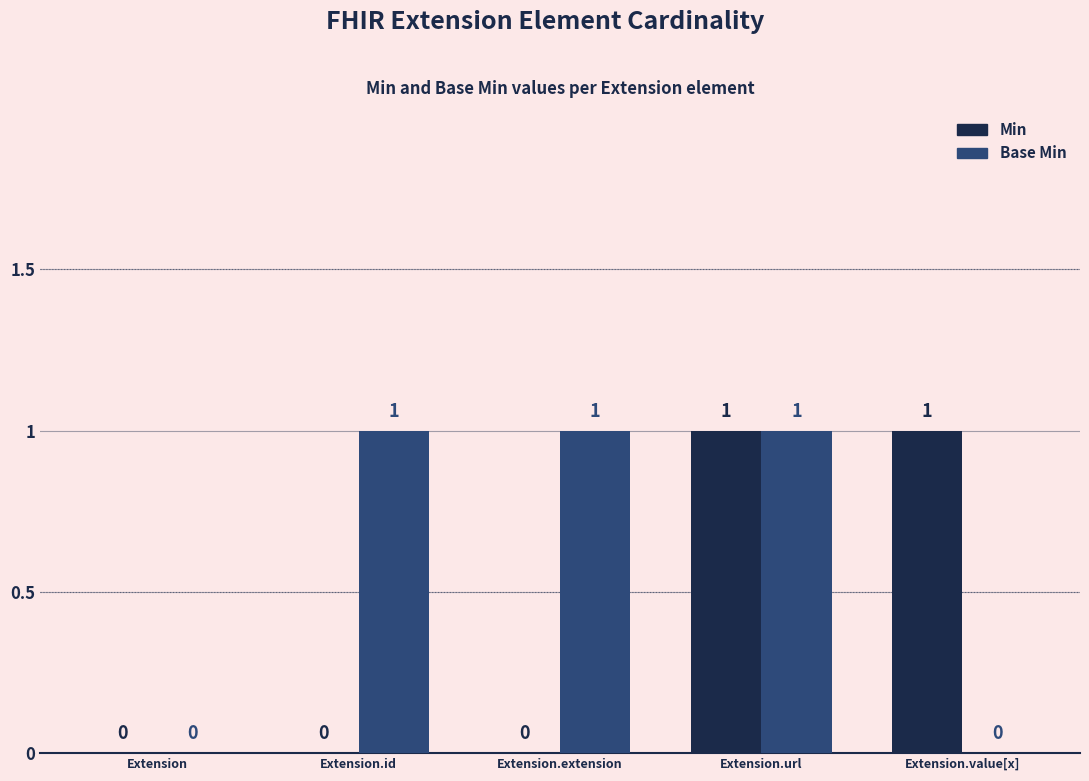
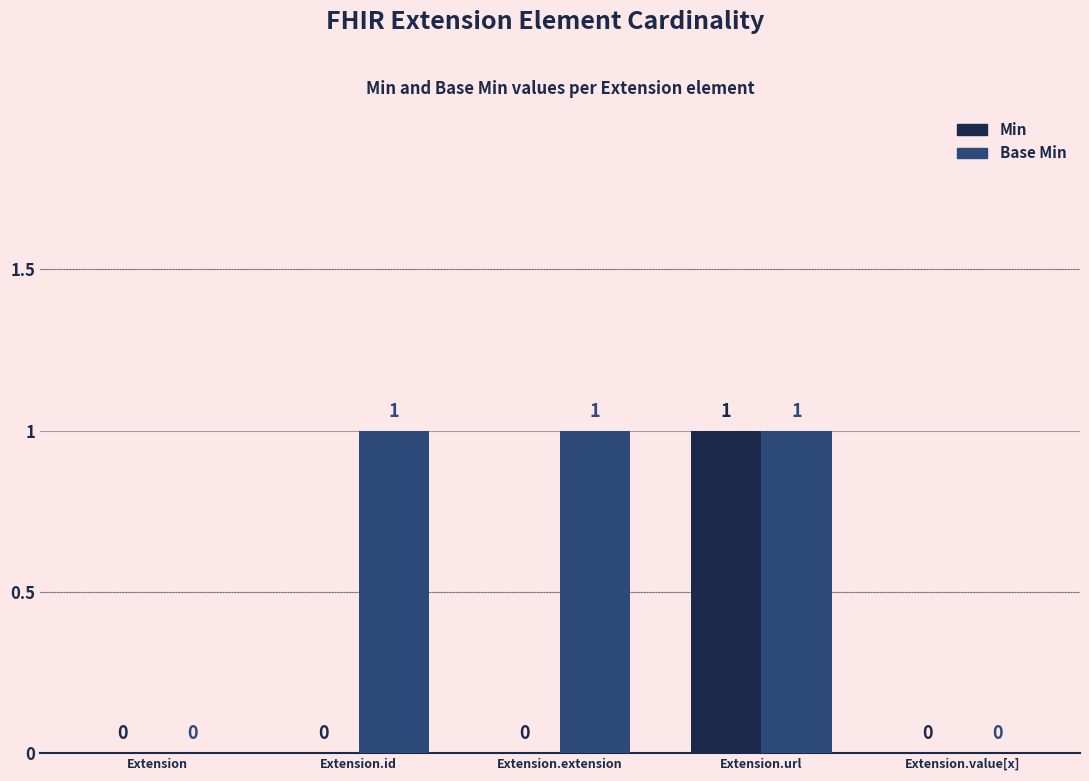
  {
    "Min": {
      "Extension": 0,
      "Extension.id": 0,
      "Extension.extension": 0,
      "Extension.url": 1,
-     "Extension.value[x]": 1
+     "Extension.value[x]": 0
    },
    "Base Min": {
      "Extension": 0,
      "Extension.id": 1,
      "Extension.extension": 1,
      "Extension.url": 1,
      "Extension.value[x]": 0
    }
  }
